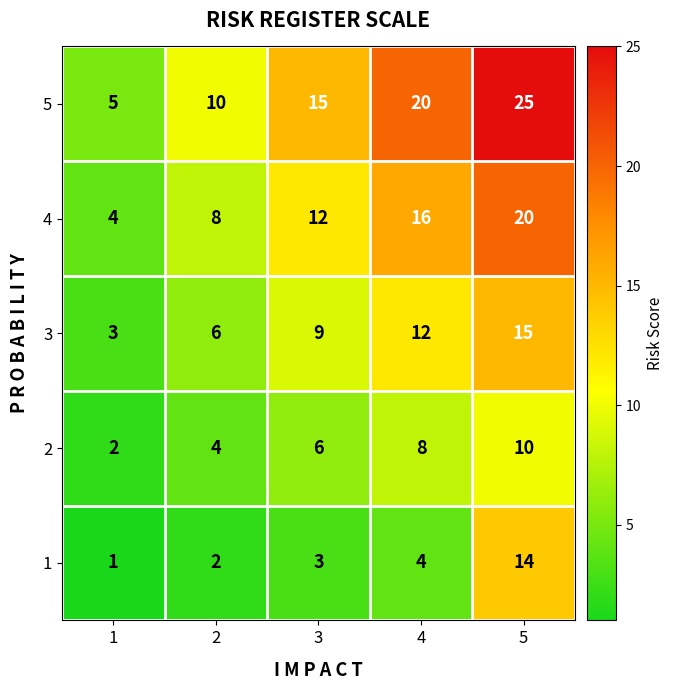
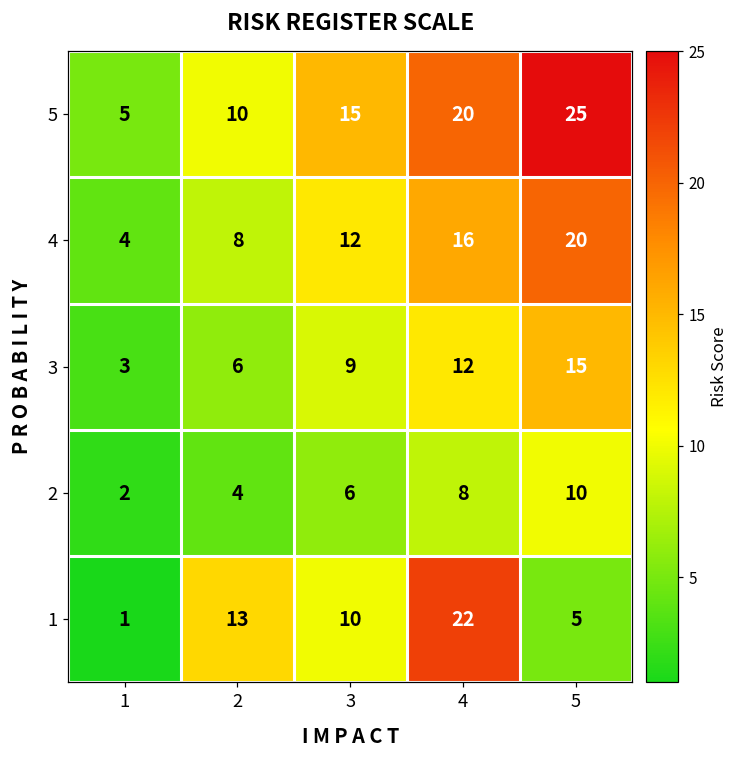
  {
    "5": {
      "1": 5,
      "2": 10,
      "3": 15,
      "4": 20,
      "5": 25
    },
    "4": {
      "1": 4,
      "2": 8,
      "3": 12,
      "4": 16,
      "5": 20
    },
    "3": {
      "1": 3,
      "2": 6,
      "3": 9,
      "4": 12,
      "5": 15
    },
    "2": {
      "1": 2,
      "2": 4,
      "3": 6,
      "4": 8,
      "5": 10
    },
    "1": {
      "1": 1,
-     "2": 2,
-     "3": 3,
-     "4": 4,
-     "5": 14
+     "2": 13,
+     "3": 10,
+     "4": 22,
+     "5": 5
    }
  }
